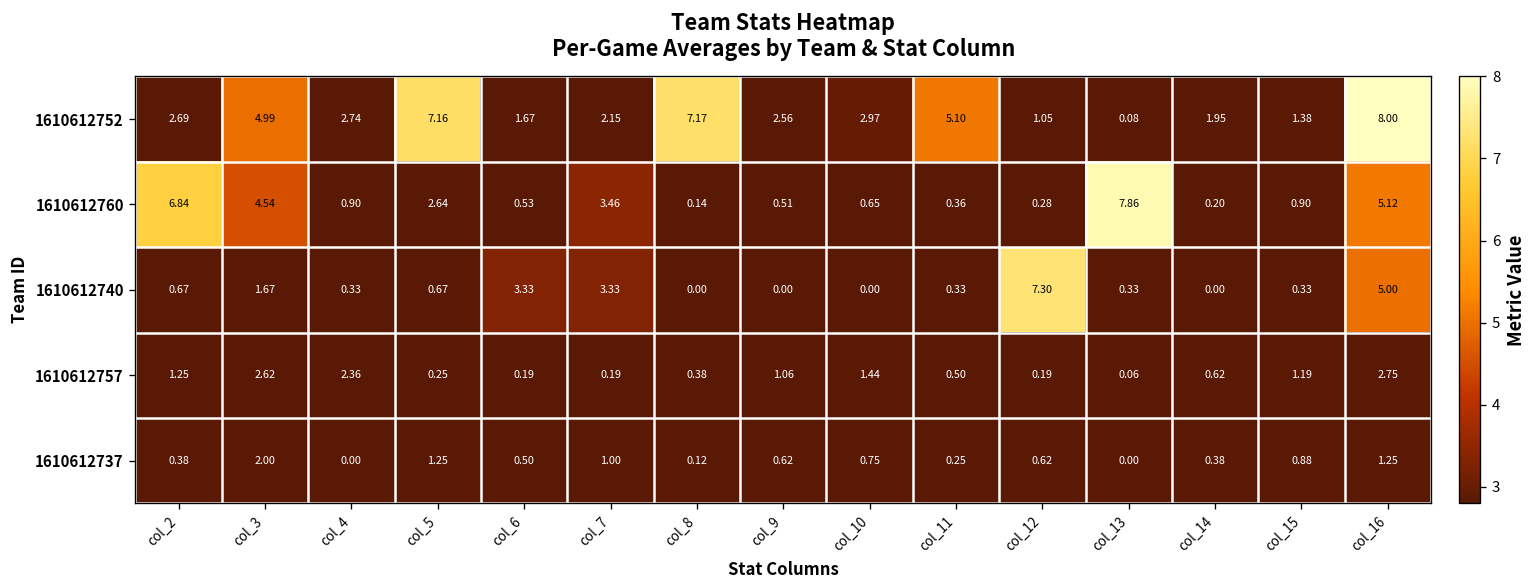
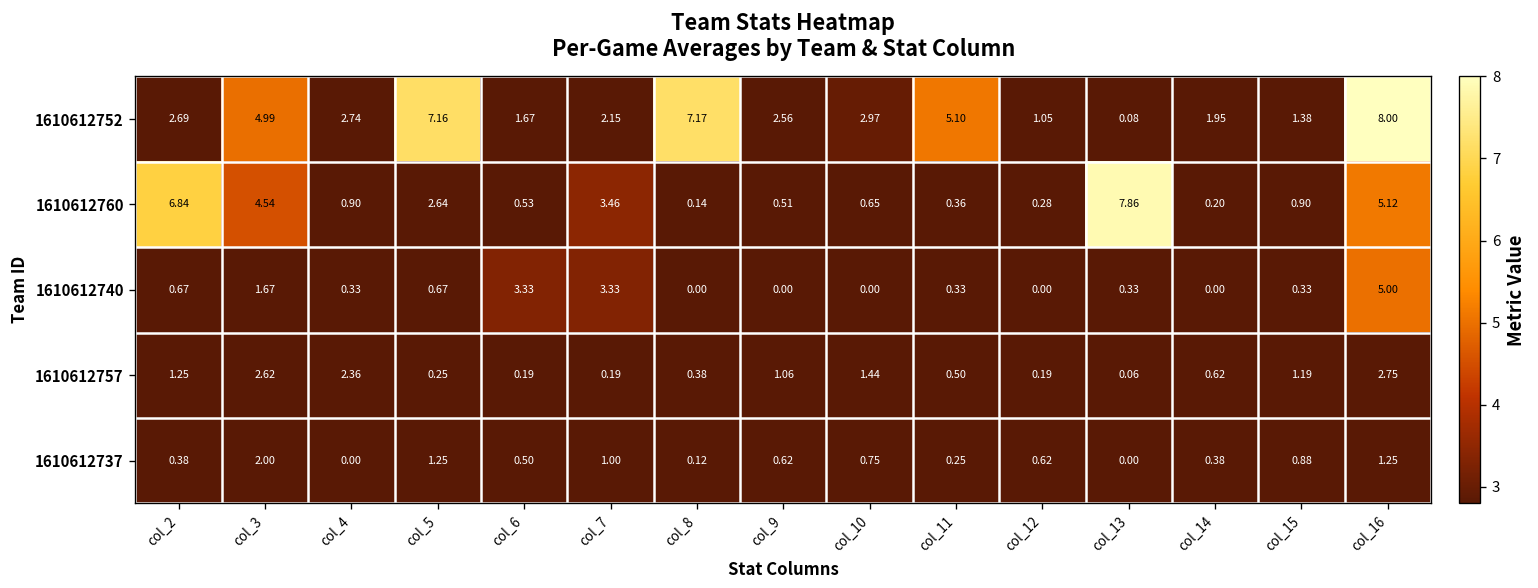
  {
    "1610612752": {
      "col_2": 2.69,
      "col_3": 4.99,
      "col_4": 2.74,
      "col_5": 7.16,
      "col_6": 1.67,
      "col_7": 2.15,
      "col_8": 7.17,
      "col_9": 2.56,
      "col_10": 2.97,
      "col_11": 5.10,
      "col_12": 1.05,
      "col_13": 0.08,
      "col_14": 1.95,
      "col_15": 1.38,
      "col_16": 8.00
    },
    "1610612760": {
      "col_2": 6.84,
      "col_3": 4.54,
      "col_4": 0.90,
      "col_5": 2.64,
      "col_6": 0.53,
      "col_7": 3.46,
      "col_8": 0.14,
      "col_9": 0.51,
      "col_10": 0.65,
      "col_11": 0.36,
      "col_12": 0.28,
      "col_13": 7.86,
      "col_14": 0.20,
      "col_15": 0.90,
      "col_16": 5.12
    },
    "1610612740": {
      "col_2": 0.67,
      "col_3": 1.67,
      "col_4": 0.33,
      "col_5": 0.67,
      "col_6": 3.33,
      "col_7": 3.33,
      "col_8": 0.00,
      "col_9": 0.00,
      "col_10": 0.00,
      "col_11": 0.33,
-     "col_12": 7.30,
+     "col_12": 0.00,
      "col_13": 0.33,
      "col_14": 0.00,
      "col_15": 0.33,
      "col_16": 5.00
    },
    "1610612757": {
      "col_2": 1.25,
      "col_3": 2.62,
      "col_4": 2.36,
      "col_5": 0.25,
      "col_6": 0.19,
      "col_7": 0.19,
      "col_8": 0.38,
      "col_9": 1.06,
      "col_10": 1.44,
      "col_11": 0.50,
      "col_12": 0.19,
      "col_13": 0.06,
      "col_14": 0.62,
      "col_15": 1.19,
      "col_16": 2.75
    },
    "1610612737": {
      "col_2": 0.38,
      "col_3": 2.00,
      "col_4": 0.00,
      "col_5": 1.25,
      "col_6": 0.50,
      "col_7": 1.00,
      "col_8": 0.12,
      "col_9": 0.62,
      "col_10": 0.75,
      "col_11": 0.25,
      "col_12": 0.62,
      "col_13": 0.00,
      "col_14": 0.38,
      "col_15": 0.88,
      "col_16": 1.25
    }
  }
